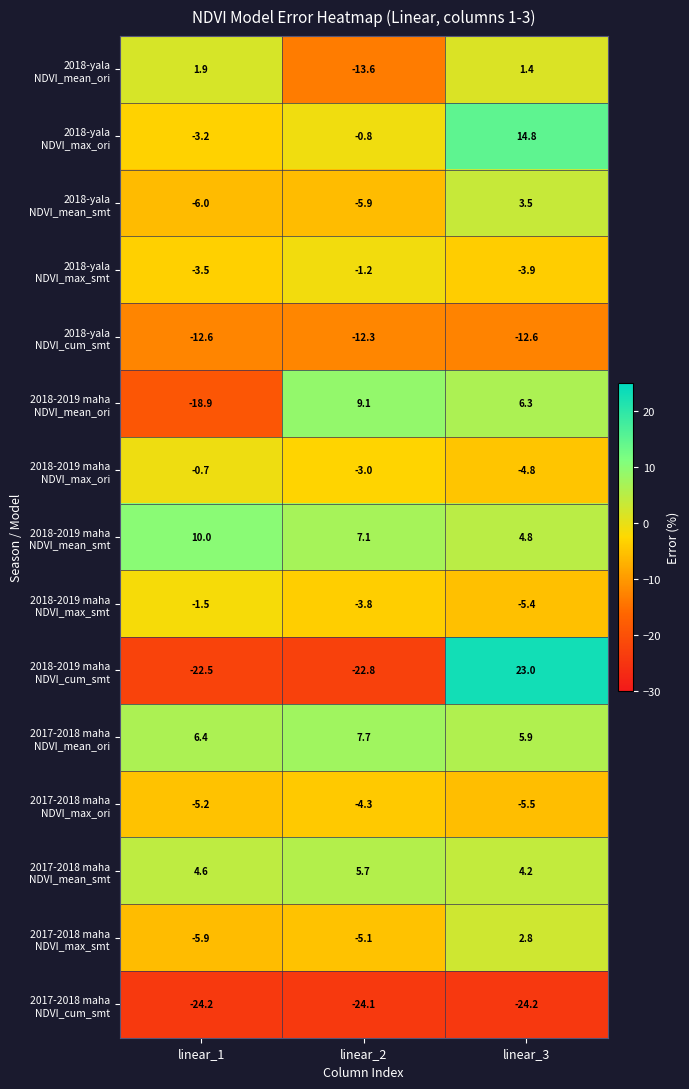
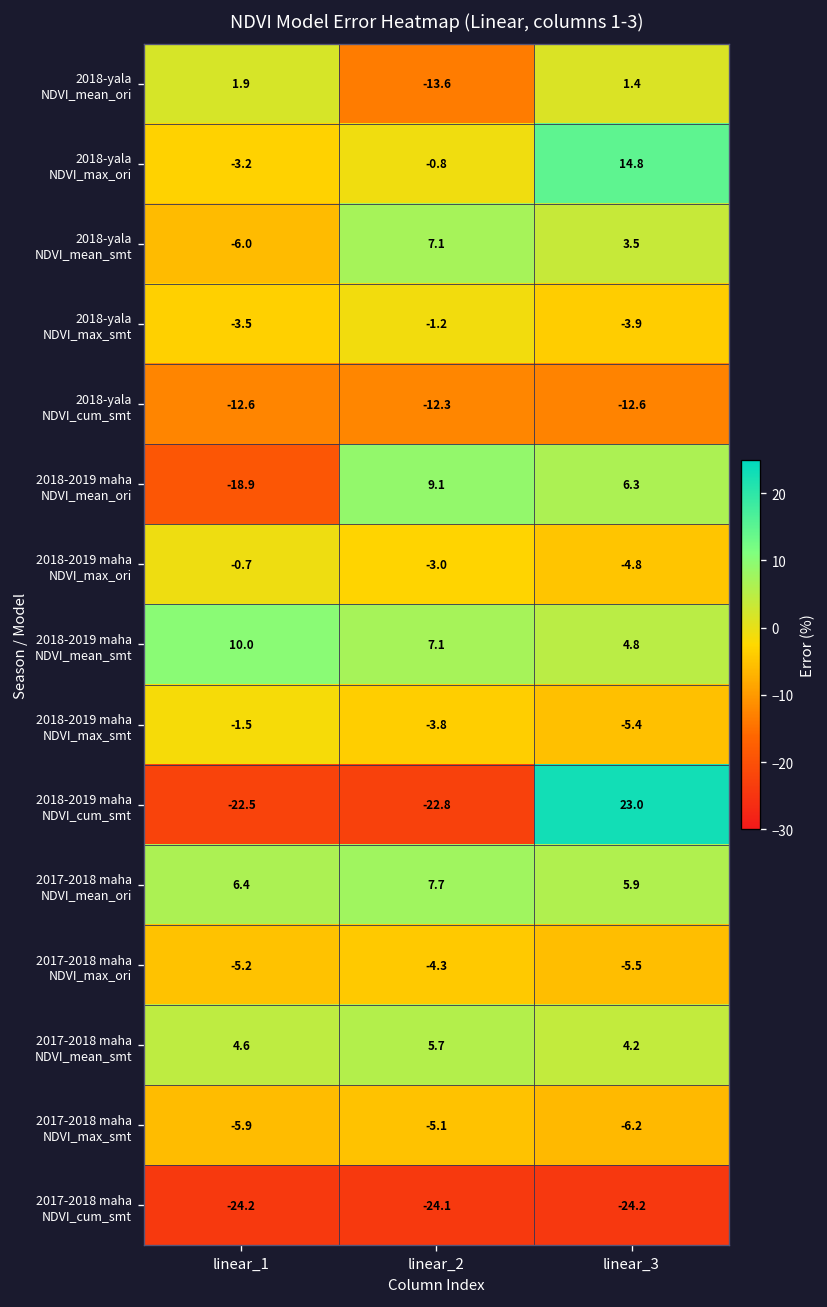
  {
    "2018-yala NDVI_mean_ori": {
      "linear_1": 1.9,
      "linear_2": -13.6,
      "linear_3": 1.4
    },
    "2018-yala NDVI_max_ori": {
      "linear_1": -3.2,
      "linear_2": -0.8,
      "linear_3": 14.8
    },
    "2018-yala NDVI_mean_smt": {
      "linear_1": -6.0,
-     "linear_2": -5.9,
+     "linear_2": 7.1,
      "linear_3": 3.5
    },
    "2018-yala NDVI_max_smt": {
      "linear_1": -3.5,
      "linear_2": -1.2,
      "linear_3": -3.9
    },
    "2018-yala NDVI_cum_smt": {
      "linear_1": -12.6,
      "linear_2": -12.3,
      "linear_3": -12.6
    },
    "2018-2019 maha NDVI_mean_ori": {
      "linear_1": -18.9,
      "linear_2": 9.1,
      "linear_3": 6.3
    },
    "2018-2019 maha NDVI_max_ori": {
      "linear_1": -0.7,
      "linear_2": -3.0,
      "linear_3": -4.8
    },
    "2018-2019 maha NDVI_mean_smt": {
      "linear_1": 10.0,
      "linear_2": 7.1,
      "linear_3": 4.8
    },
    "2018-2019 maha NDVI_max_smt": {
      "linear_1": -1.5,
      "linear_2": -3.8,
      "linear_3": -5.4
    },
    "2018-2019 maha NDVI_cum_smt": {
      "linear_1": -22.5,
      "linear_2": -22.8,
      "linear_3": 23.0
    },
    "2017-2018 maha NDVI_mean_ori": {
      "linear_1": 6.4,
      "linear_2": 7.7,
      "linear_3": 5.9
    },
    "2017-2018 maha NDVI_max_ori": {
      "linear_1": -5.2,
      "linear_2": -4.3,
      "linear_3": -5.5
    },
    "2017-2018 maha NDVI_mean_smt": {
      "linear_1": 4.6,
      "linear_2": 5.7,
      "linear_3": 4.2
    },
    "2017-2018 maha NDVI_max_smt": {
      "linear_1": -5.9,
      "linear_2": -5.1,
-     "linear_3": 2.8
+     "linear_3": -6.2
    },
    "2017-2018 maha NDVI_cum_smt": {
      "linear_1": -24.2,
      "linear_2": -24.1,
      "linear_3": -24.2
    }
  }
